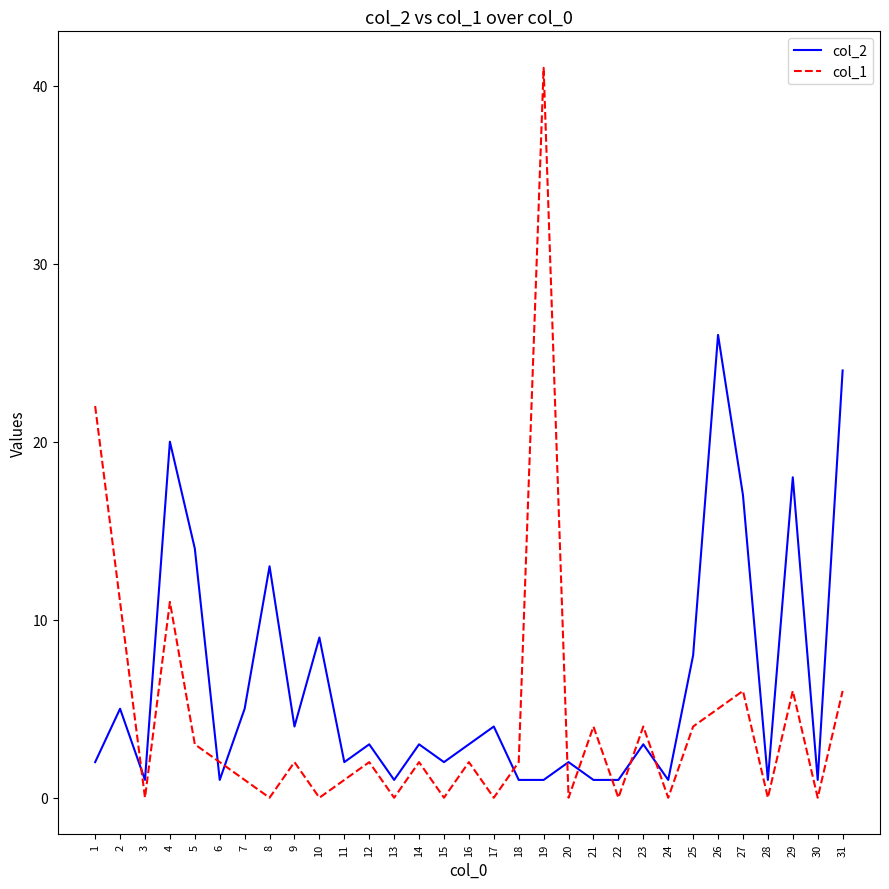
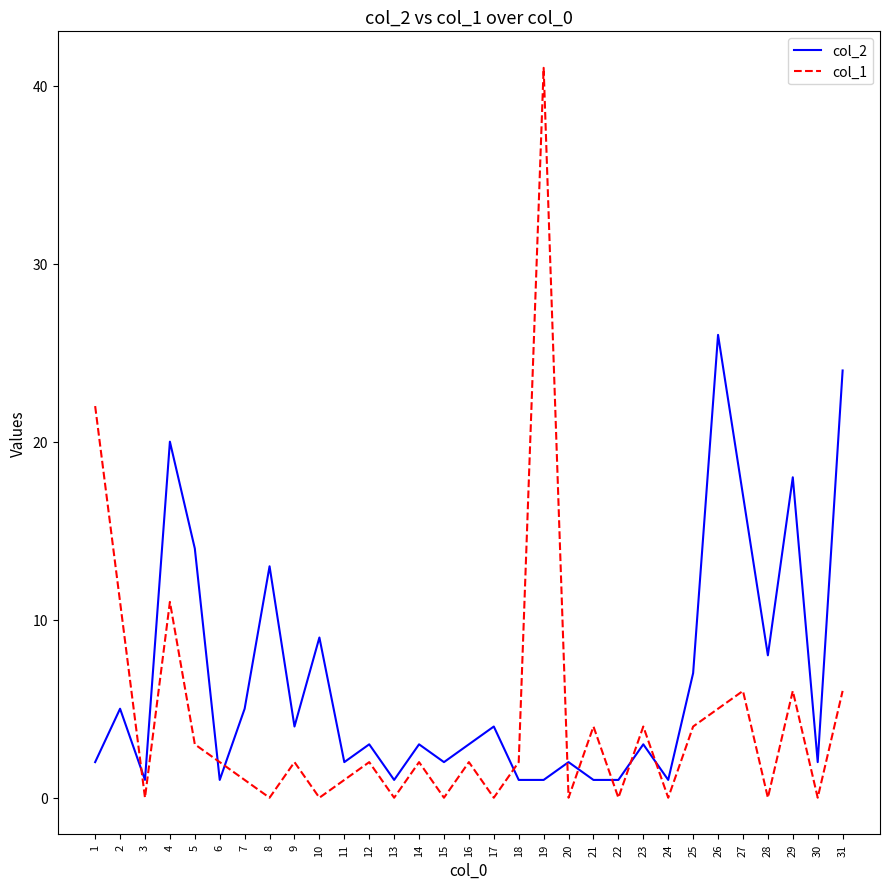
  {
    "col_2": {
      "1": 2,
      "2": 5,
      "3": 1,
      "4": 20,
      "5": 14,
      "6": 1,
      "7": 5,
      "8": 13,
      "9": 4,
      "10": 9,
      "11": 2,
      "12": 3,
      "13": 1,
      "14": 3,
      "15": 2,
      "16": 3,
      "17": 4,
      "18": 1,
      "19": 1,
      "20": 2,
      "21": 1,
      "22": 1,
      "23": 3,
      "24": 1,
-     "25": 8,
+     "25": 7,
      "26": 26,
      "27": 17,
-     "28": 1,
+     "28": 8,
      "29": 18,
-     "30": 1,
+     "30": 2,
      "31": 24
    },
    "col_1": {
      "1": 22,
      "2": 11,
      "3": 0,
      "4": 11,
      "5": 3,
      "6": 2,
      "7": 1,
      "8": 0,
      "9": 2,
      "10": 0,
      "11": 1,
      "12": 2,
      "13": 0,
      "14": 2,
      "15": 0,
      "16": 2,
      "17": 0,
      "18": 2,
      "19": 41,
      "20": 0,
      "21": 4,
      "22": 0,
      "23": 4,
      "24": 0,
      "25": 4,
      "26": 5,
      "27": 6,
      "28": 0,
      "29": 6,
      "30": 0,
      "31": 6
    }
  }
